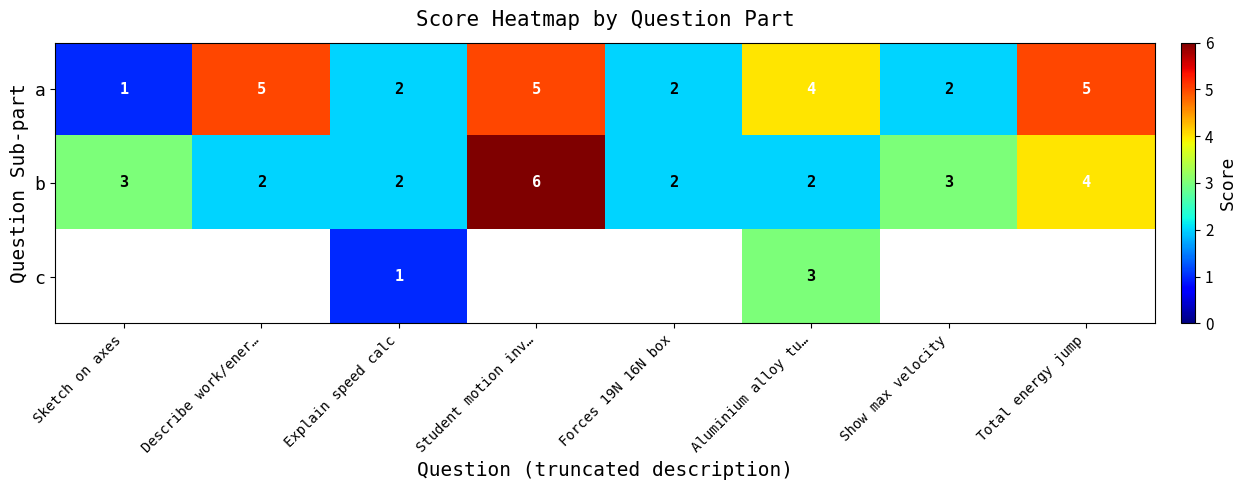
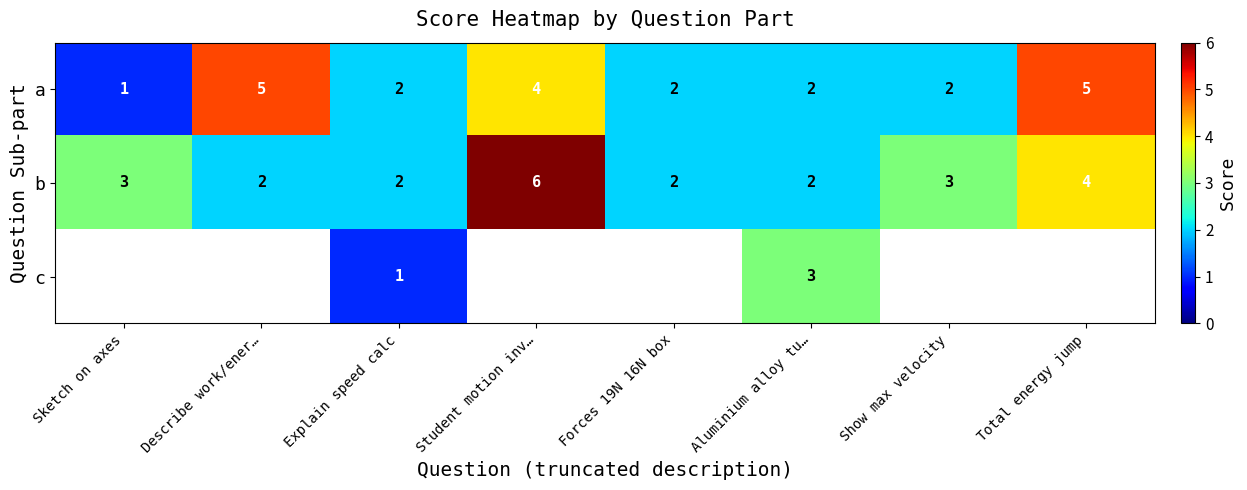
  {
    "a": {
      "Sketch on axes": 1,
      "Describe work/ener…": 5,
      "Explain speed calc": 2,
-     "Student motion inv…": 5,
+     "Student motion inv…": 4,
      "Forces 19N 16N box": 2,
-     "Aluminium alloy tu…": 4,
+     "Aluminium alloy tu…": 2,
      "Show max velocity": 2,
      "Total energy jump": 5
    },
    "b": {
      "Sketch on axes": 3,
      "Describe work/ener…": 2,
      "Explain speed calc": 2,
      "Student motion inv…": 6,
      "Forces 19N 16N box": 2,
      "Aluminium alloy tu…": 2,
      "Show max velocity": 3,
      "Total energy jump": 4
    },
    "c": {
      "Explain speed calc": 1,
      "Aluminium alloy tu…": 3
    }
  }
